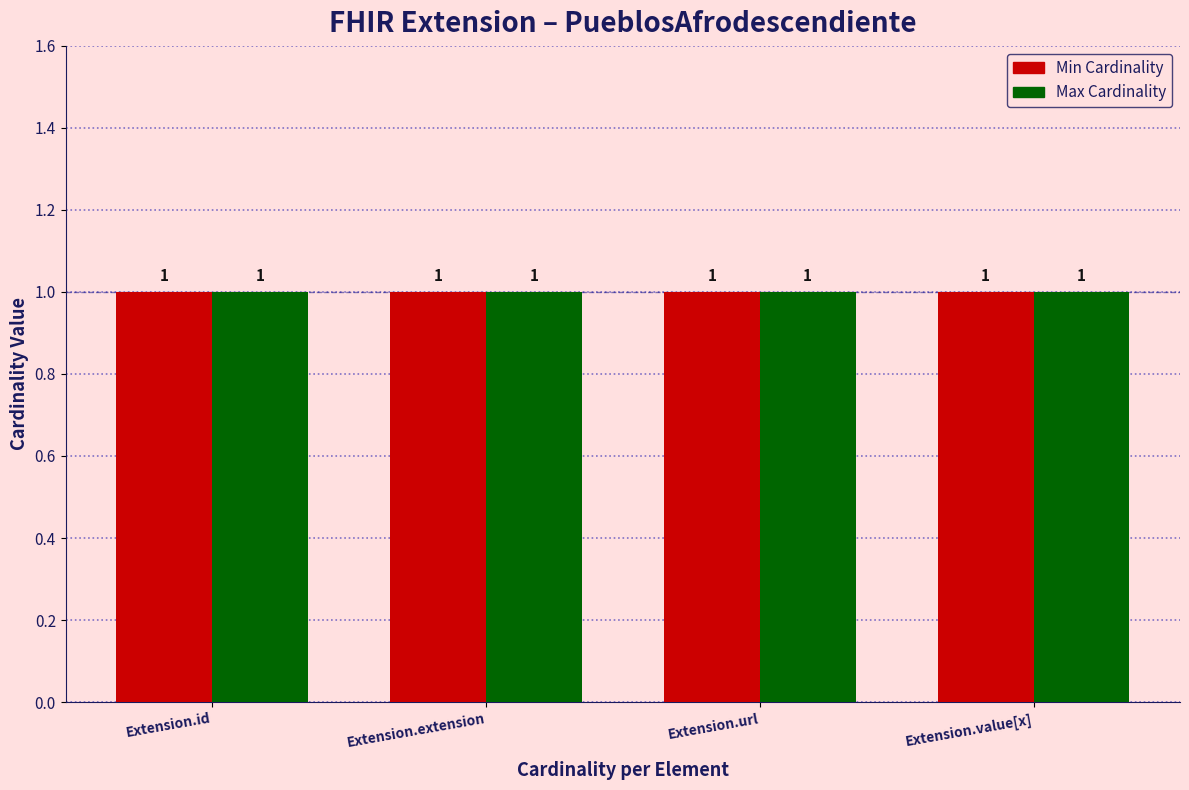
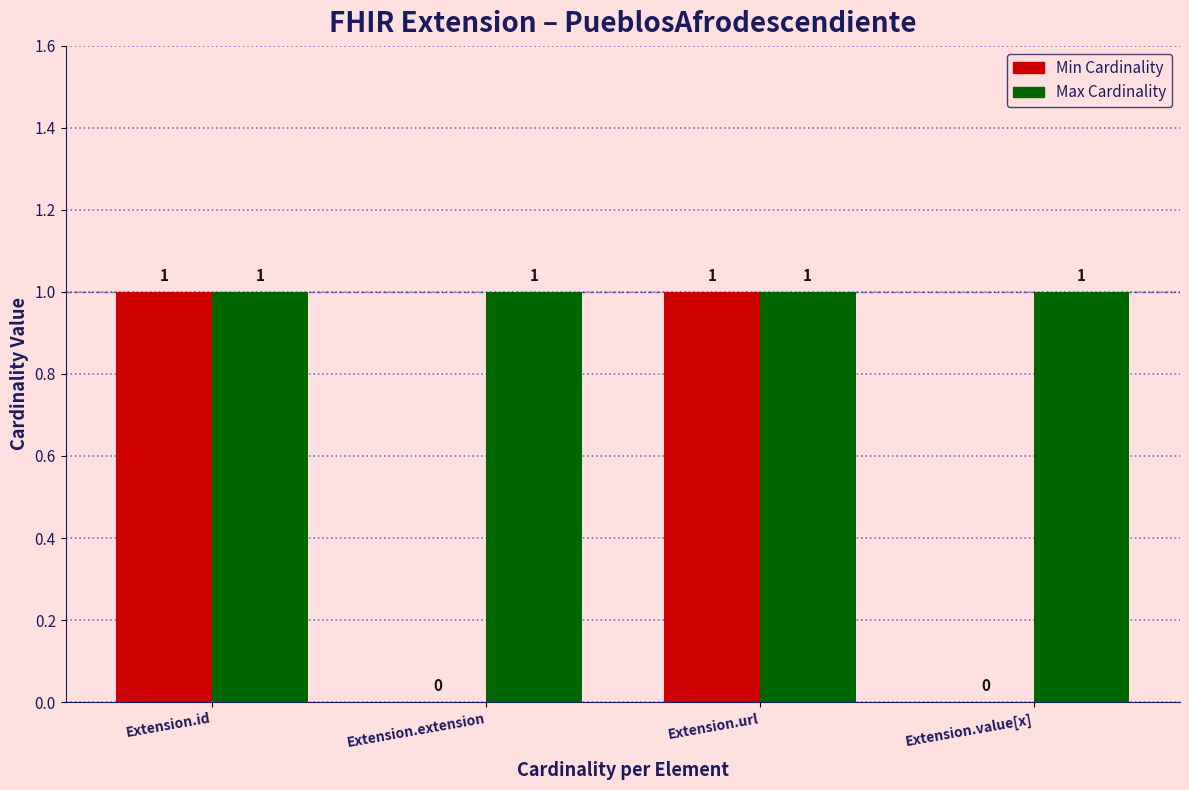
  {
    "Min Cardinality": {
      "Extension.id": 1,
-     "Extension.extension": 1,
+     "Extension.extension": 0,
      "Extension.url": 1,
-     "Extension.value[x]": 1
+     "Extension.value[x]": 0
    },
    "Max Cardinality": {
      "Extension.id": 1,
      "Extension.extension": 1,
      "Extension.url": 1,
      "Extension.value[x]": 1
    }
  }
